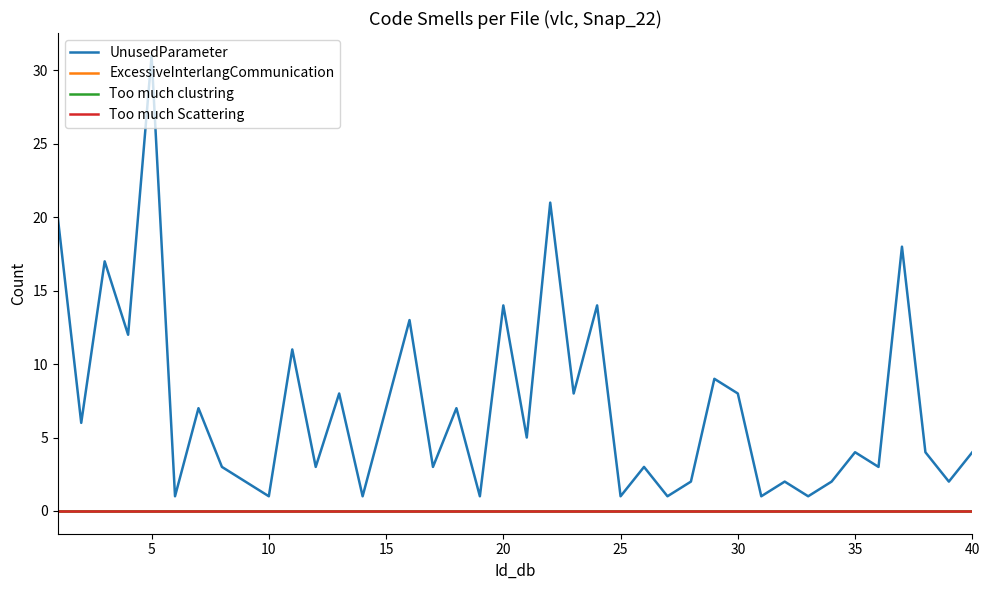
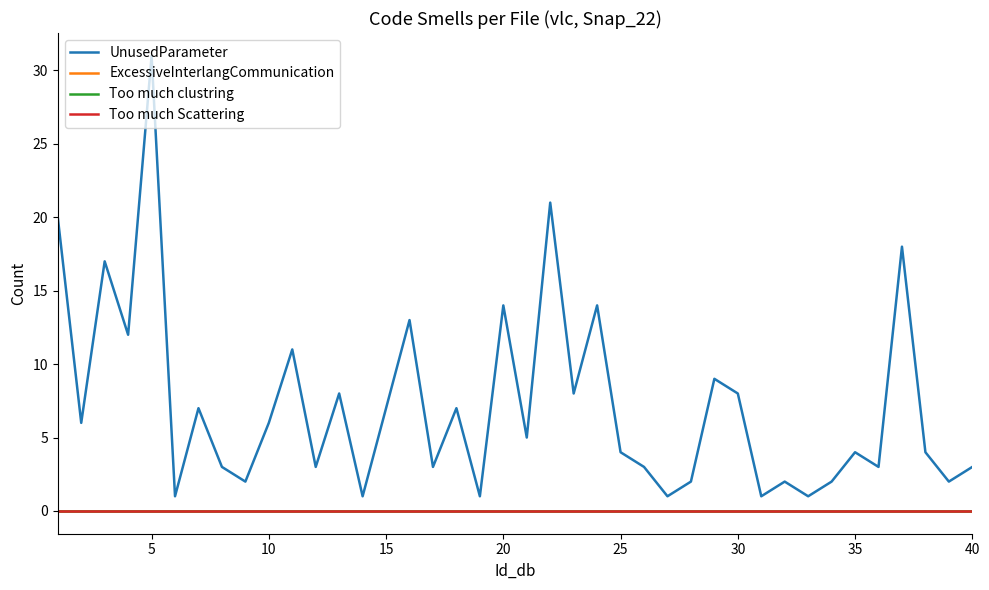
  {
    "UnusedParameter": {
-     "10": 1,
+     "10": 6,
      "15": 7,
      "20": 14,
-     "25": 1,
+     "25": 4,
      "30": 8,
      "35": 4,
-     "40": 4
+     "40": 3
    },
    "Too much Scattering": {
      "5": 0,
      "10": 0,
      "15": 0,
      "20": 0,
      "25": 0,
      "30": 0,
      "35": 0,
      "40": 0
    }
  }
